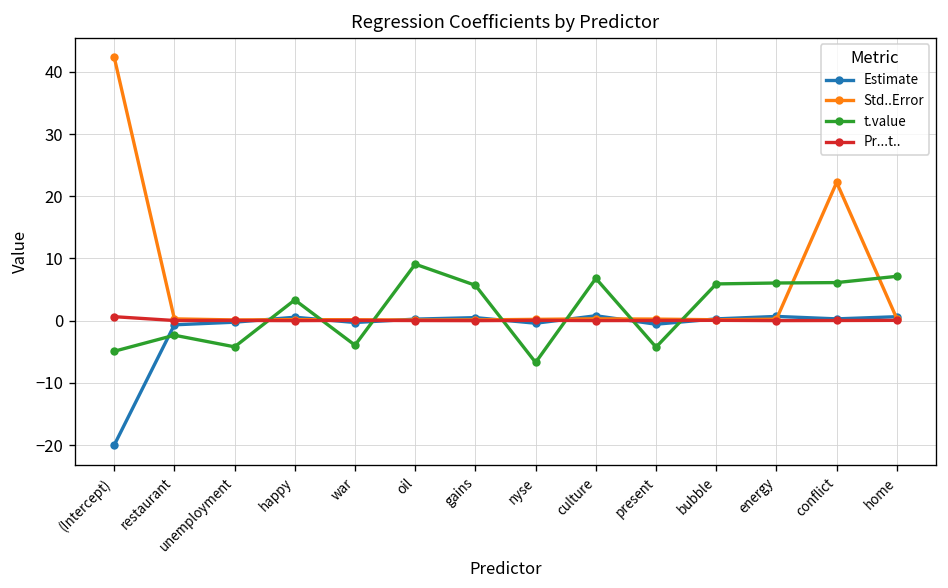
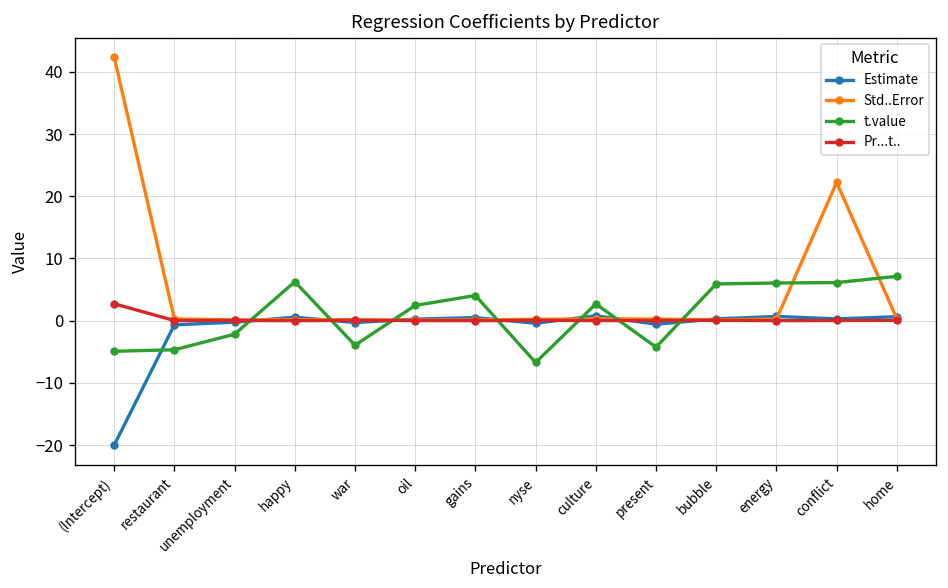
  {
    "Estimate": {
      "(Intercept)": -20,
      "restaurant": -1,
      "culture": 1,
      "present": -1
    },
    "Std..Error": {
      "(Intercept)": 42,
      "conflict": 22
    },
    "t.value": {
      "(Intercept)": -5,
-     "restaurant": -2,
-     "unemployment": -4,
-     "happy": 3,
+     "restaurant": -5,
+     "unemployment": -2,
+     "happy": 6,
      "war": -4,
-     "oil": 9,
-     "gains": 6,
+     "oil": 2,
+     "gains": 4,
      "nyse": -7,
-     "culture": 7,
+     "culture": 3,
      "present": -4,
      "bubble": 6,
      "energy": 6,
      "conflict": 6,
      "home": 7
    },
    "Pr...t..": {
-     "(Intercept)": 1
+     "(Intercept)": 3
    }
  }
